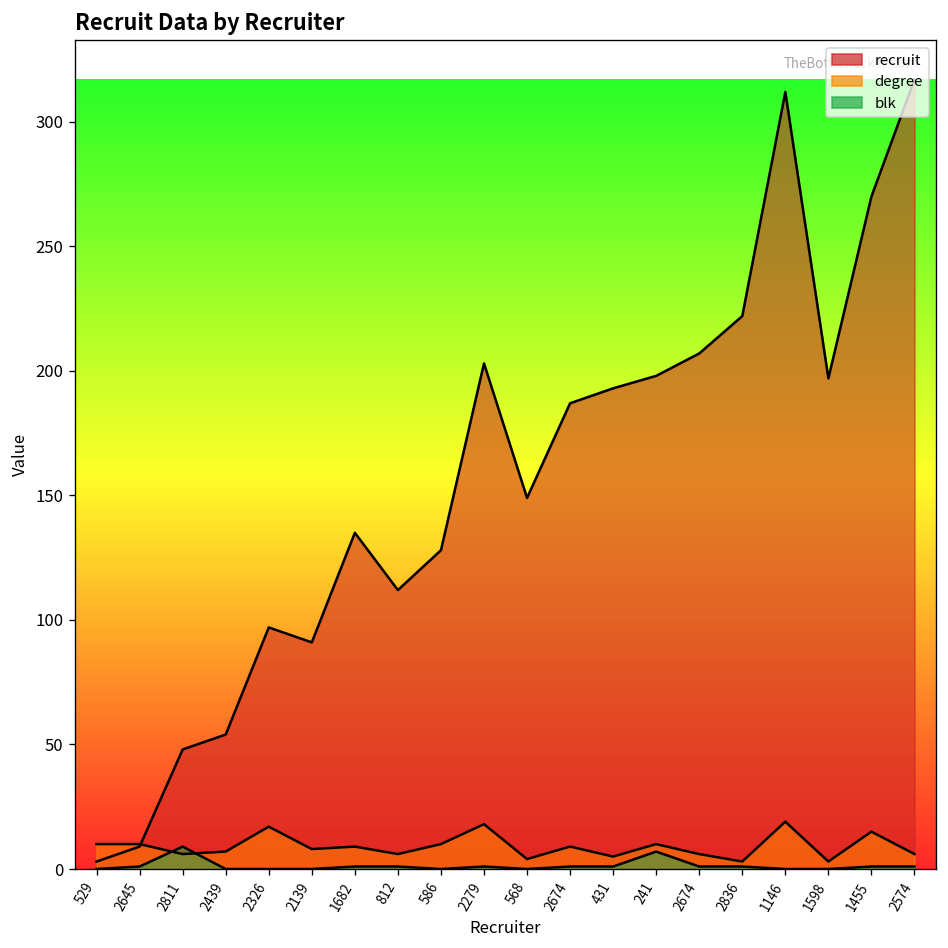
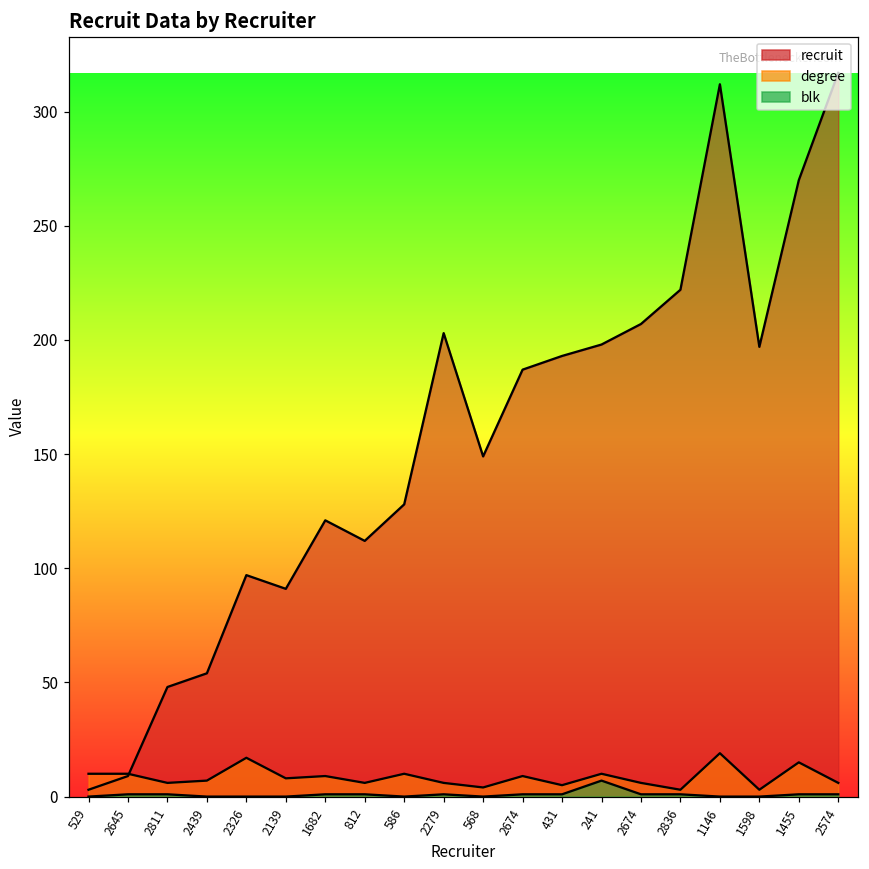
  {
    "recruit": {
      "529": 3,
      "2811": 48,
      "2439": 54,
      "2326": 97,
      "2139": 91,
-     "1682": 135,
+     "1682": 121,
      "812": 112,
      "586": 128,
      "2279": 203,
      "568": 149,
      "431": 193,
      "241": 198,
      "2836": 222,
      "1146": 312,
      "1598": 197,
      "1455": 270
    },
    "degree": {
      "529": 10,
      "2811": 6,
      "2439": 7,
      "2326": 17,
      "2139": 8,
      "1682": 9,
      "812": 6,
      "586": 10,
-     "2279": 18,
+     "2279": 6,
      "568": 4,
      "431": 5,
      "241": 10,
      "2836": 3,
      "1146": 19,
      "1598": 3,
      "1455": 15,
      "2574": 6
    },
    "blk": {
      "529": 0,
      "2645": 1,
-     "2811": 9,
+     "2811": 1,
      "2439": 0,
      "2326": 0,
      "2139": 0,
      "1682": 1,
      "812": 1,
      "586": 0,
      "2279": 1,
      "568": 0,
      "431": 1,
      "241": 7,
      "2836": 1,
      "1146": 0,
      "1598": 0,
      "1455": 1,
      "2574": 1
    }
  }
